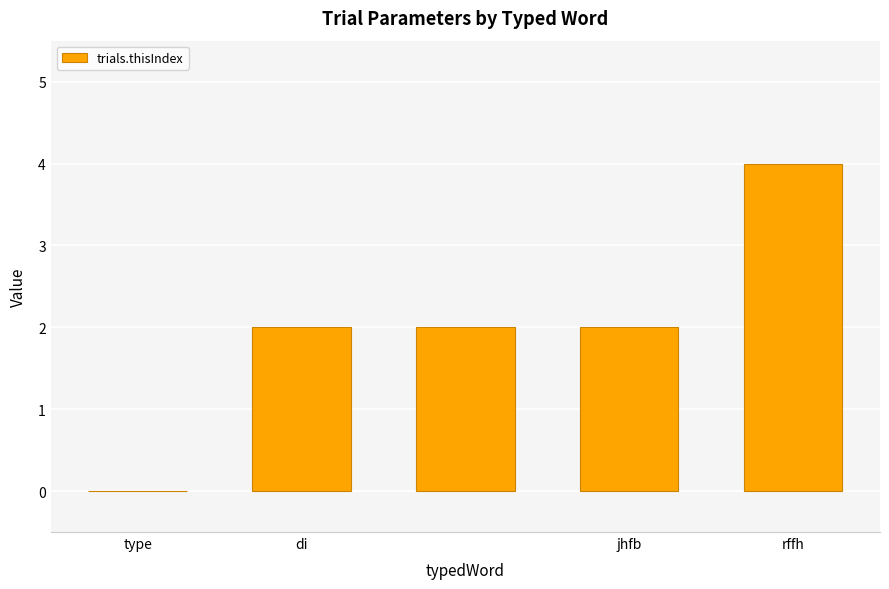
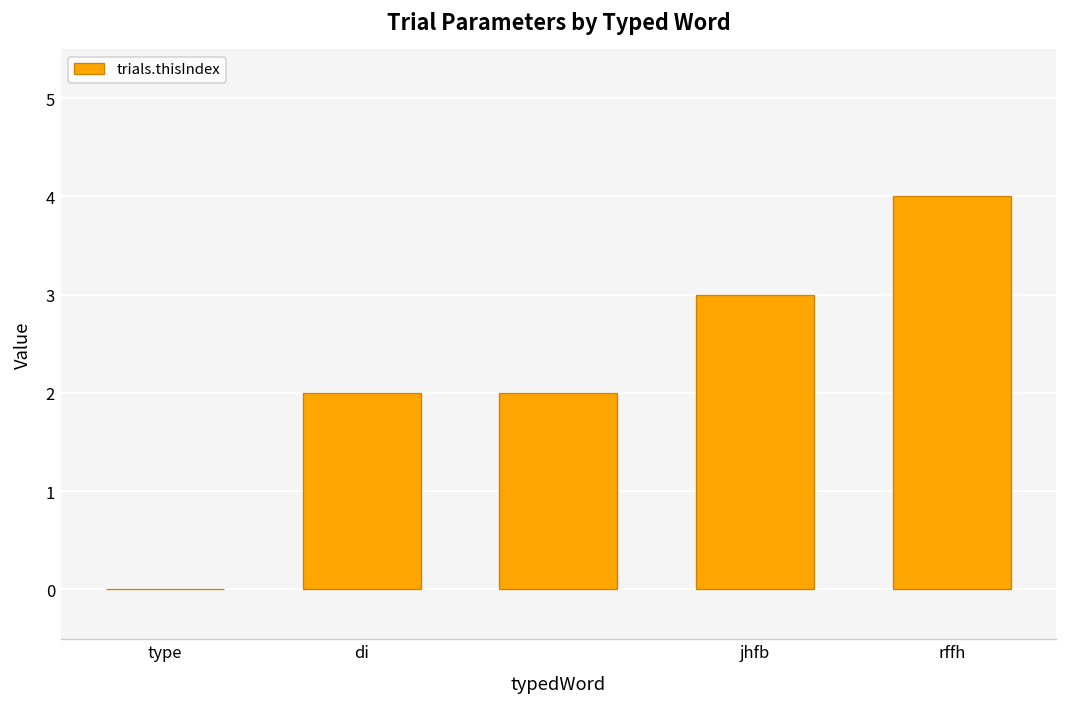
  {
    "type": 0,
    "di": 2,
-   "jhfb": 2,
+   "jhfb": 3,
    "rffh": 4
  }
